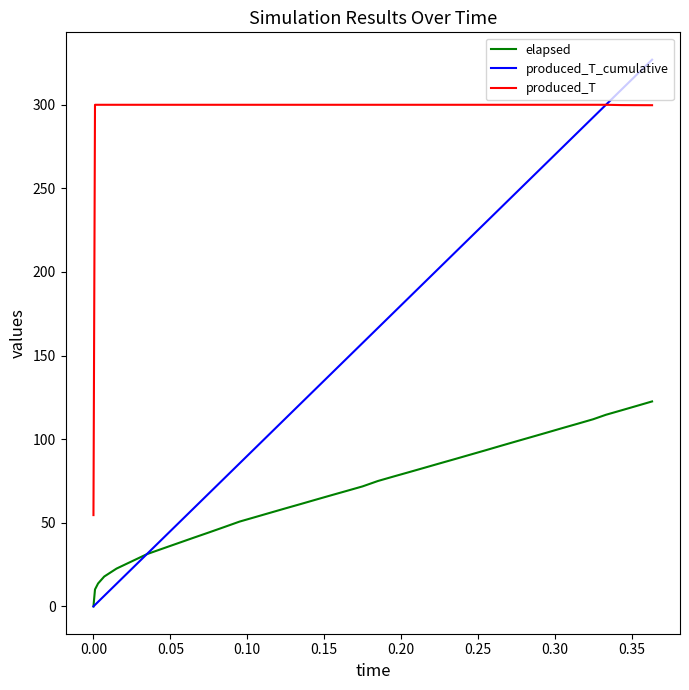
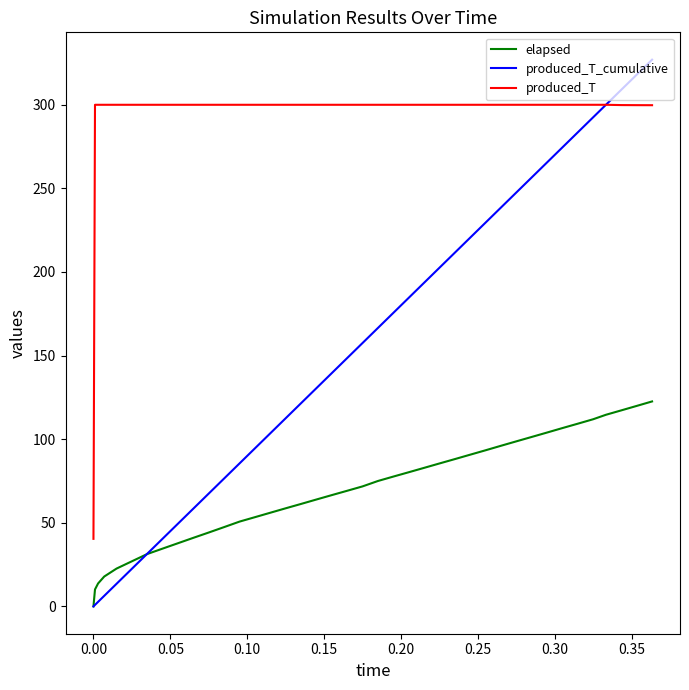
  {
    "produced_T": {
-     "0.00": 55
+     "0.00": 40
    }
  }
